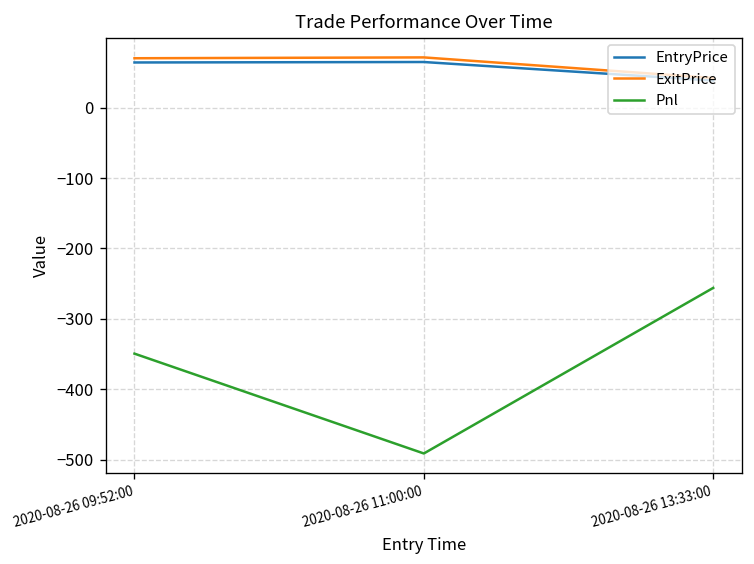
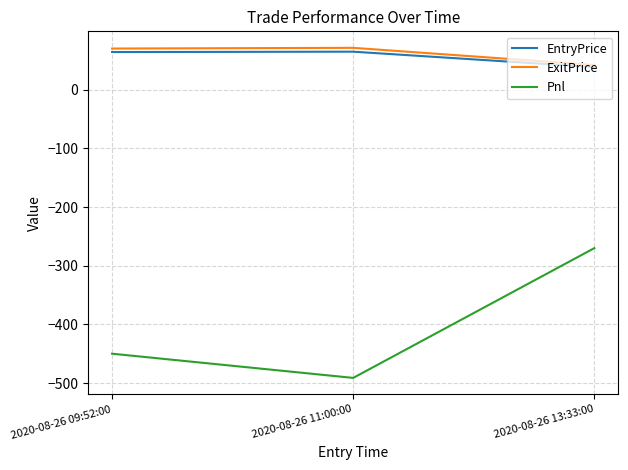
  {
    "EntryPrice": {
      "2020-08-26 09:52:00": 60,
      "2020-08-26 11:00:00": 60
    },
    "ExitPrice": {
      "2020-08-26 09:52:00": 70,
      "2020-08-26 11:00:00": 70
    },
    "Pnl": {
-     "2020-08-26 09:52:00": -350,
+     "2020-08-26 09:52:00": -450,
      "2020-08-26 11:00:00": -490,
-     "2020-08-26 13:33:00": -260
+     "2020-08-26 13:33:00": -270
    }
  }
